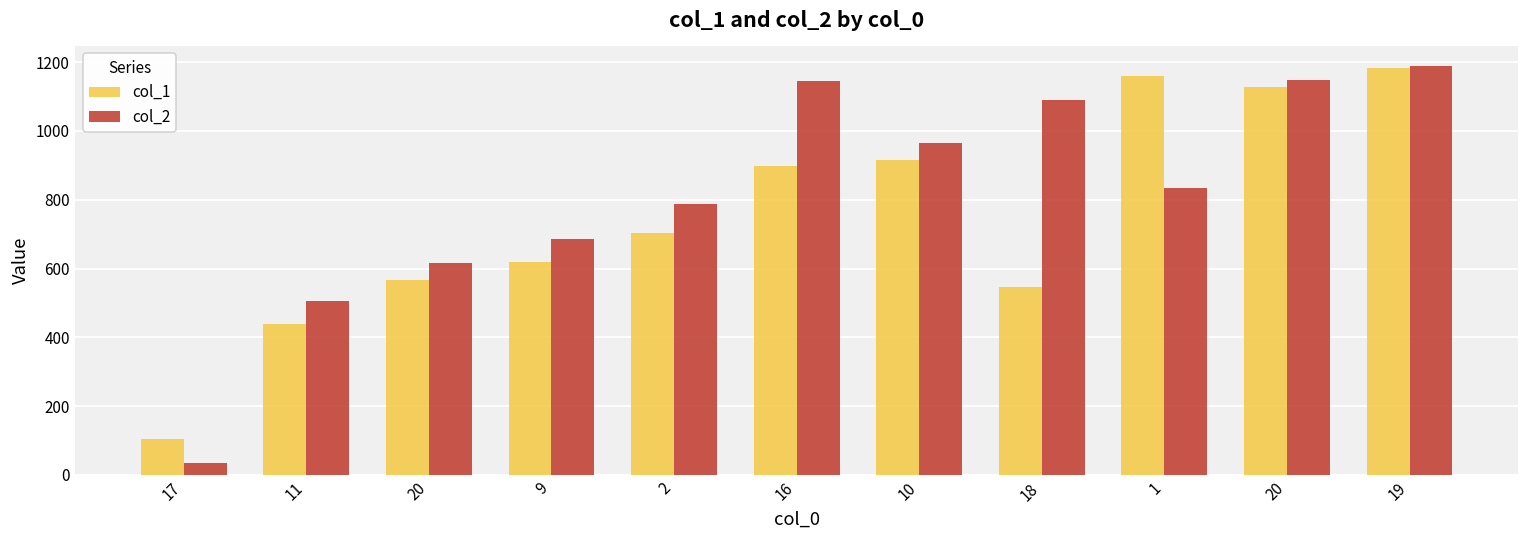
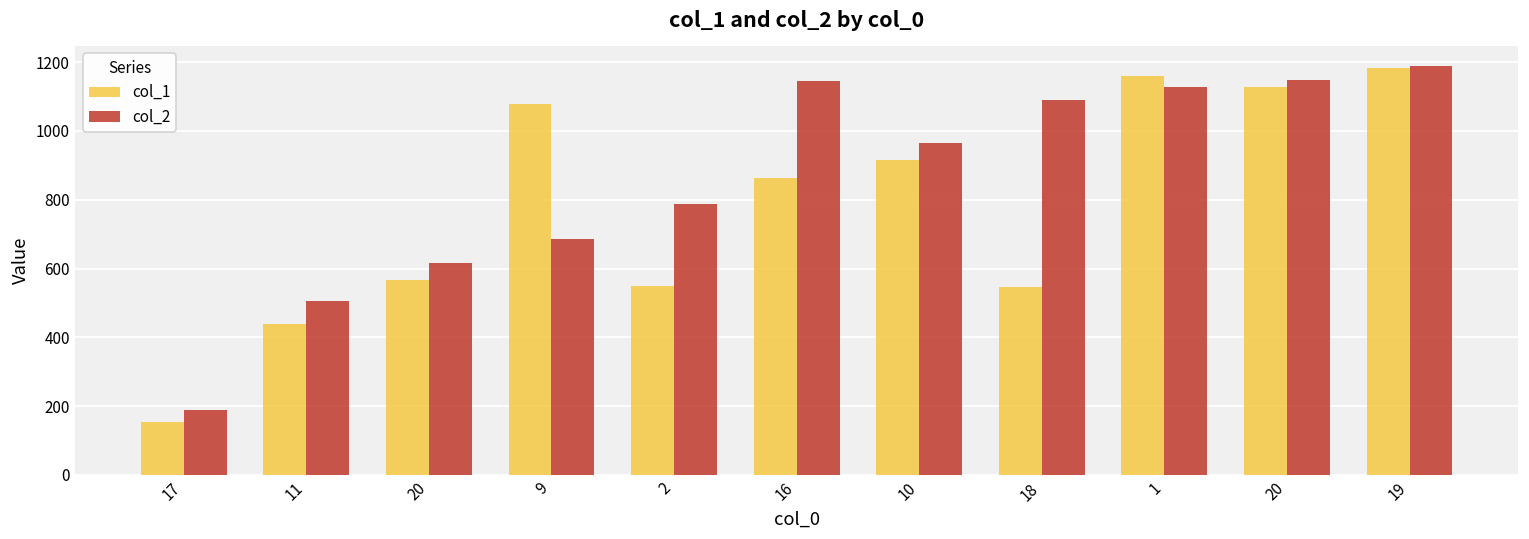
  {
    "col_1": {
-     "17": 110,
+     "17": 150,
      "11": 440,
-     "9": 620,
-     "2": 700,
-     "16": 900,
+     "9": 1080,
+     "2": 550,
+     "16": 860,
      "10": 920,
      "18": 550,
      "1": 1160,
      "19": 1180
    },
    "col_2": {
-     "17": 40,
+     "17": 190,
      "11": 510,
      "9": 690,
      "2": 790,
      "16": 1140,
      "10": 970,
      "18": 1090,
-     "1": 830,
+     "1": 1130,
      "19": 1190
    }
  }
